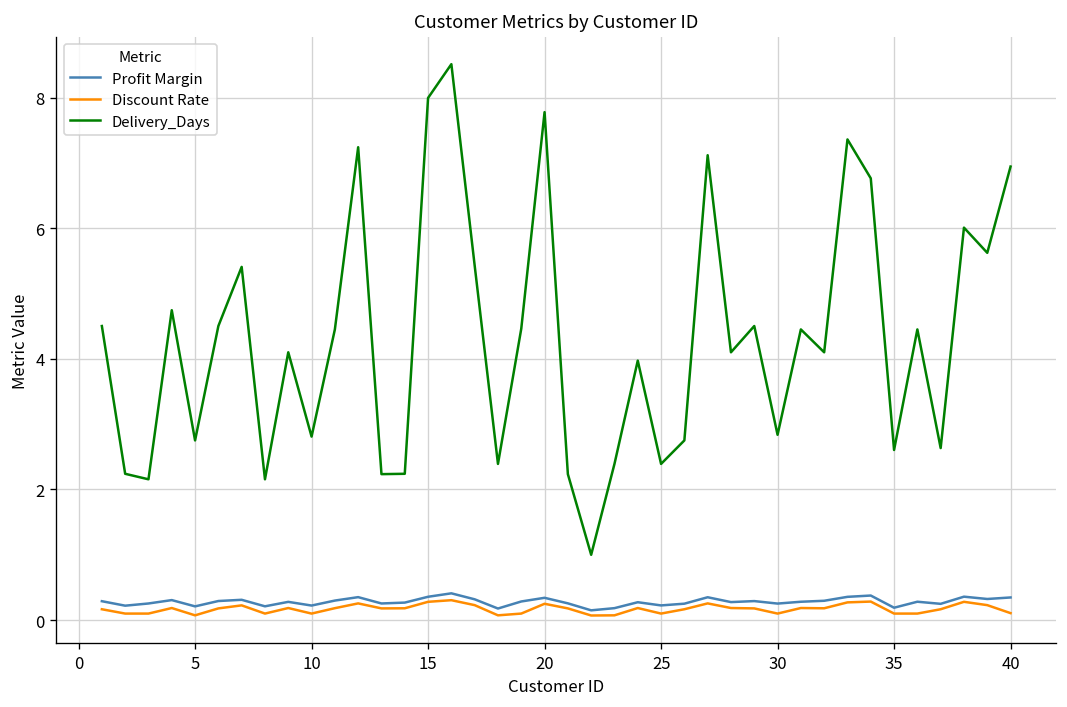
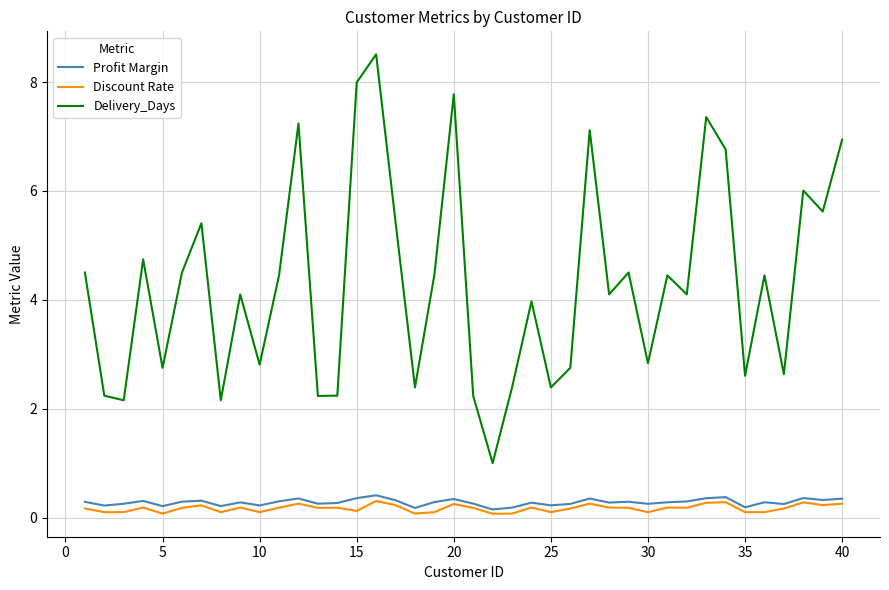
  {
    "Profit Margin": {
      "5": 0.2,
      "10": 0.2,
      "15": 0.4,
      "20": 0.3,
      "25": 0.2,
      "30": 0.3,
      "35": 0.2,
      "40": 0.3
    },
    "Discount Rate": {
      "5": 0.1,
      "10": 0.1,
-     "15": 0.3,
+     "15": 0.1,
      "20": 0.2,
      "25": 0.1,
      "30": 0.1,
      "35": 0.1,
-     "40": 0.1
+     "40": 0.3
    },
    "Delivery_Days": {
      "5": 2.8,
      "10": 2.8,
      "15": 8.0,
      "20": 7.8,
      "25": 2.4,
      "30": 2.8,
      "35": 2.6,
      "40": 6.9
    }
  }
